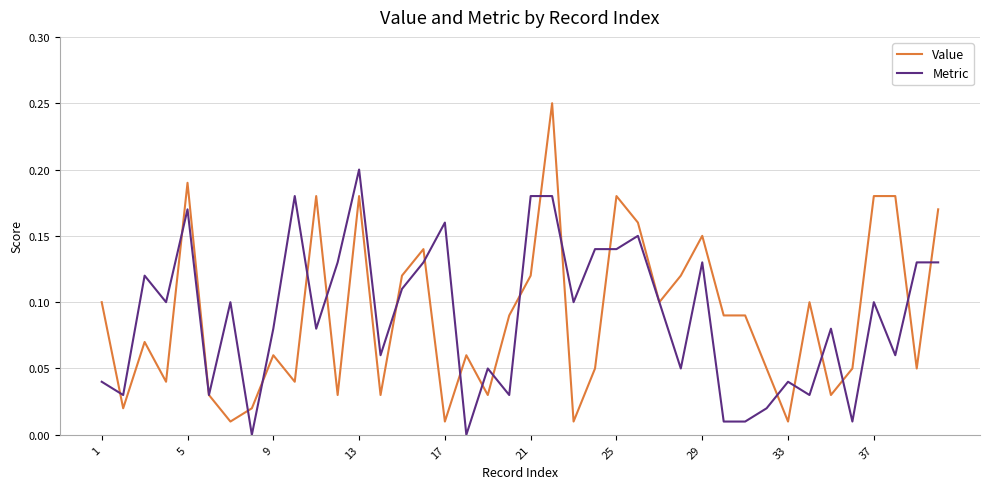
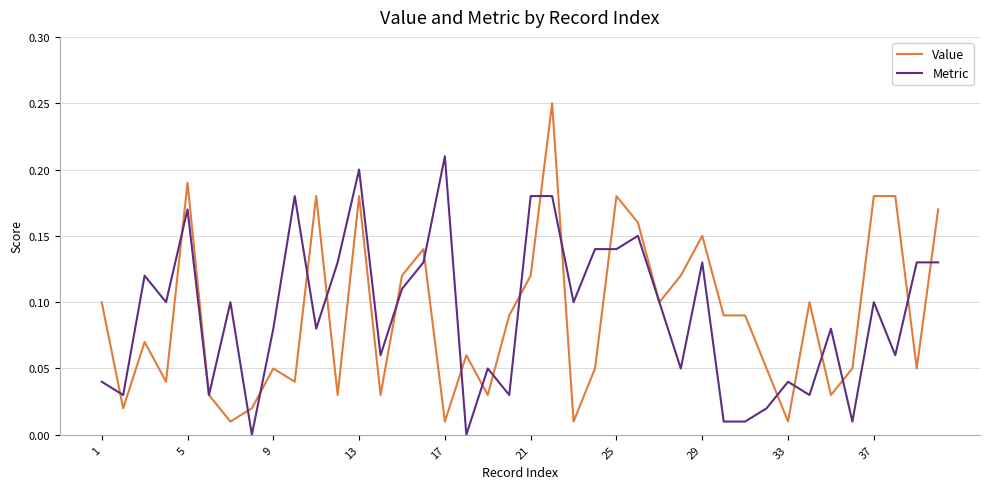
  {
    "Value": {
      "1": 0.10,
      "5": 0.19,
-     "9": 0.06,
+     "9": 0.05,
      "13": 0.18,
      "17": 0.01,
      "21": 0.12,
      "25": 0.18,
      "29": 0.15,
      "33": 0.01,
      "37": 0.18
    },
    "Metric": {
      "1": 0.04,
      "5": 0.17,
      "9": 0.08,
      "13": 0.20,
-     "17": 0.16,
+     "17": 0.21,
      "21": 0.18,
      "25": 0.14,
      "29": 0.13,
      "33": 0.04,
      "37": 0.10
    }
  }
